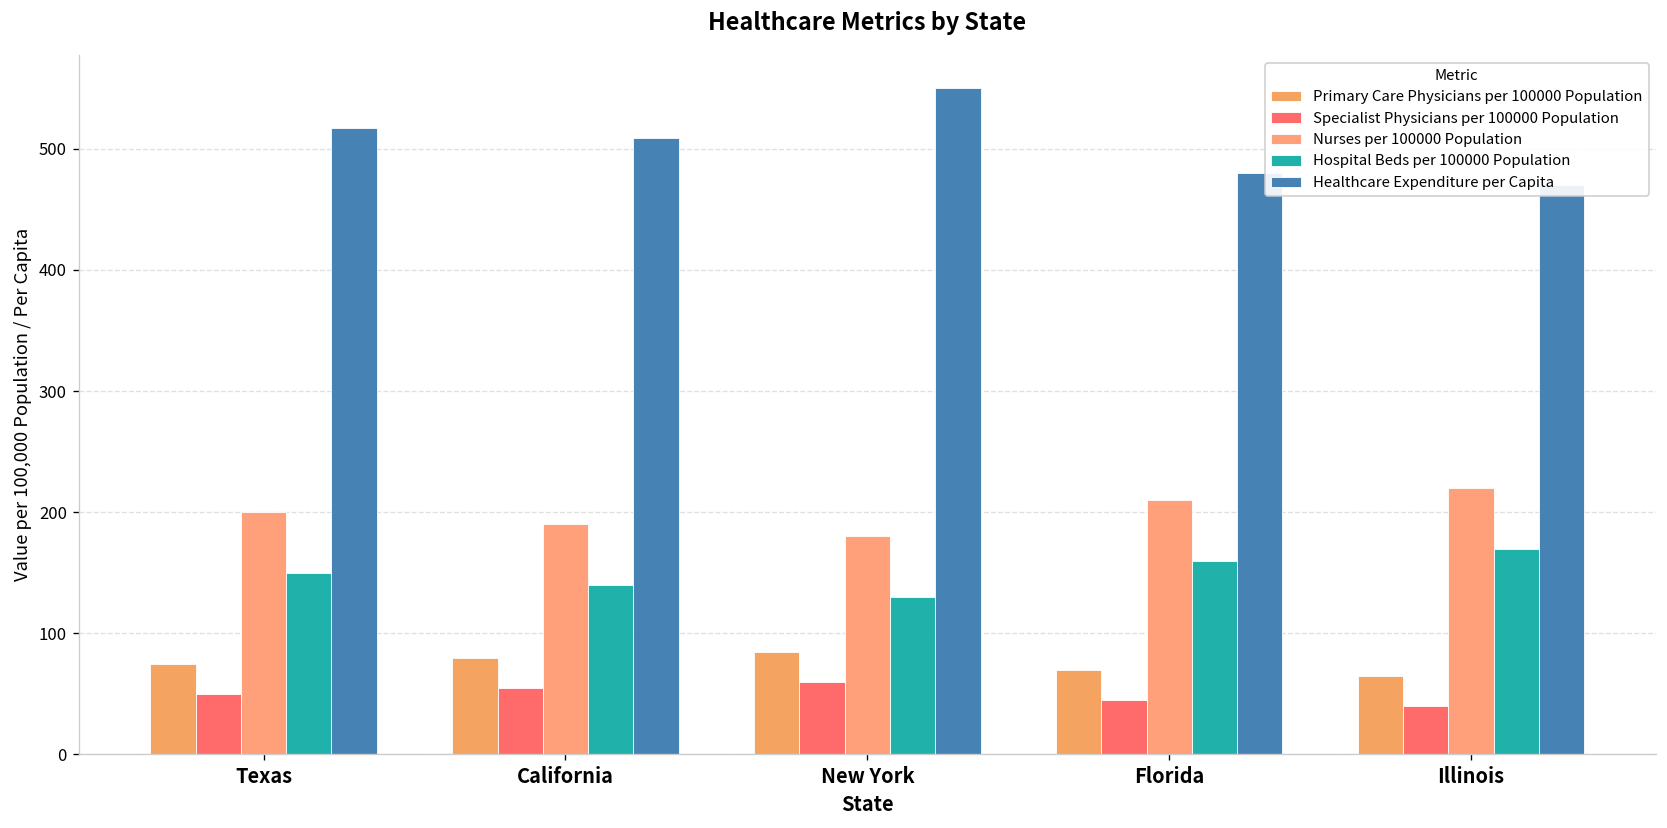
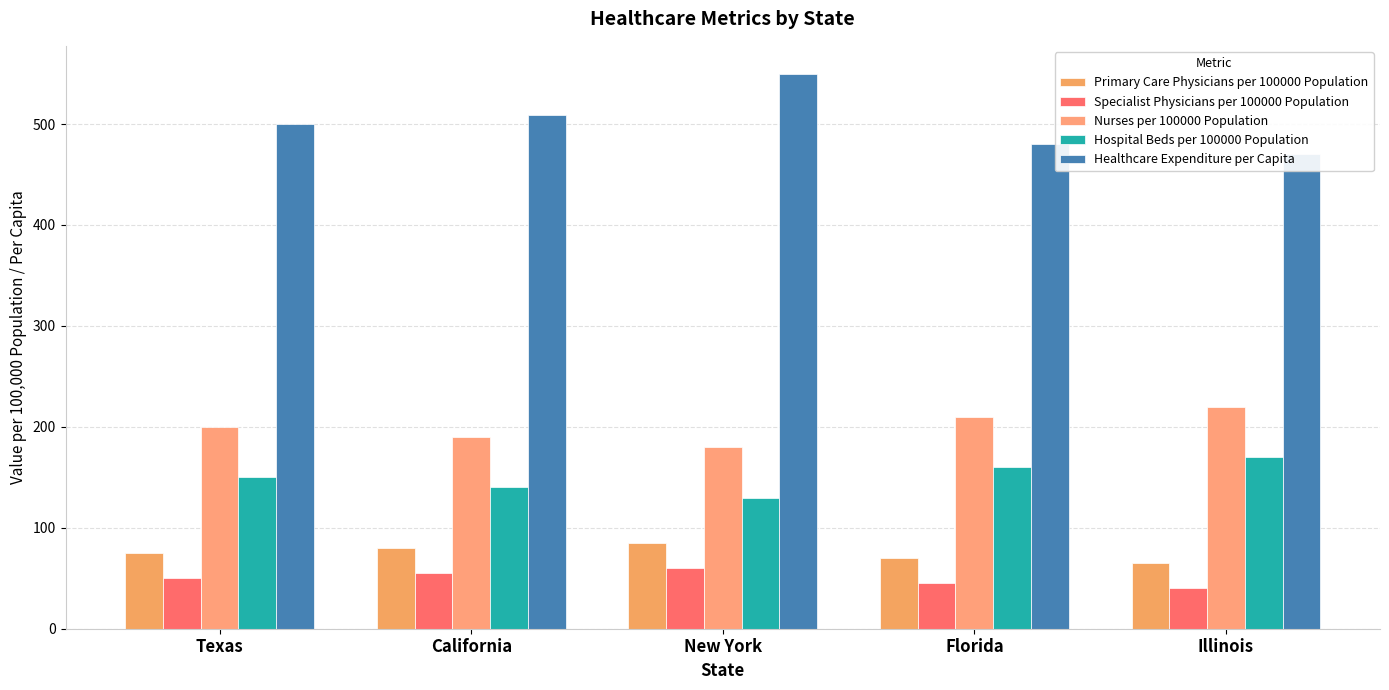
  {
    "Hospital Beds per 100000 Population": {
      "Texas": 150,
      "California": 140,
      "New York": 130,
      "Florida": 160,
      "Illinois": 170
    },
    "Healthcare Expenditure per Capita": {
-     "Texas": 517,
+     "Texas": 500,
      "California": 509,
      "New York": 550,
      "Florida": 480
    }
  }
